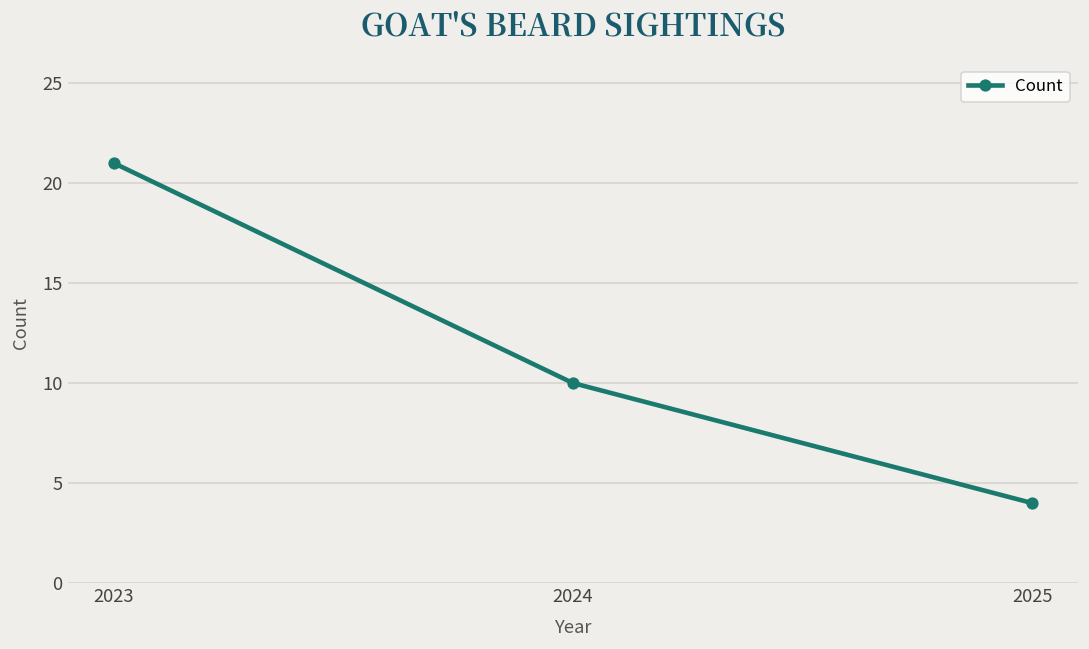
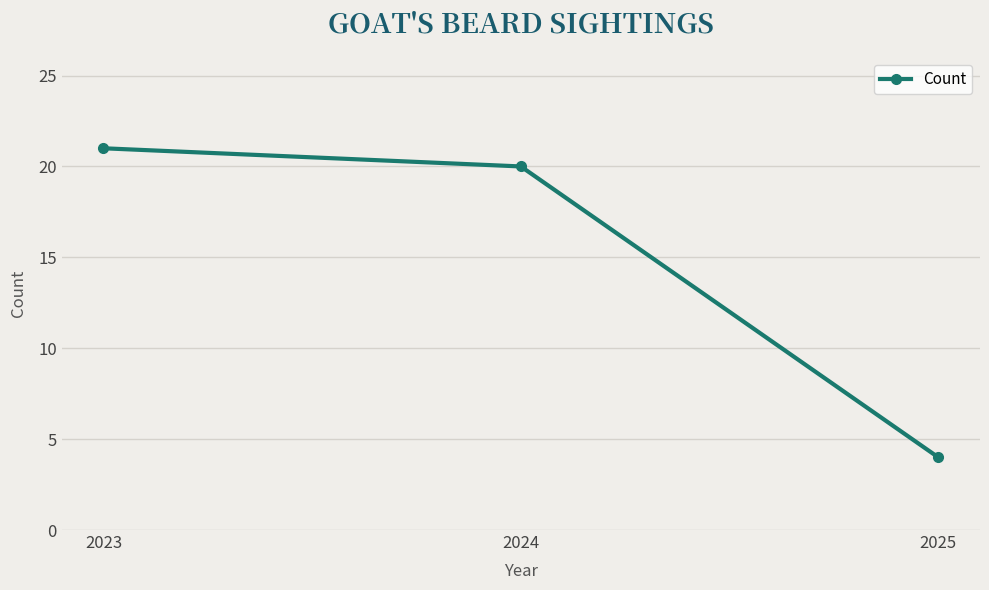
  {
    "2023": 21,
-   "2024": 10,
+   "2024": 20,
    "2025": 4
  }
